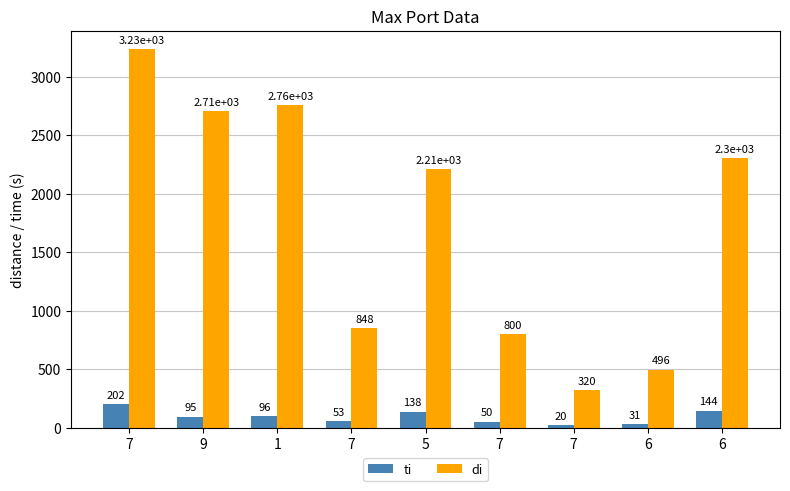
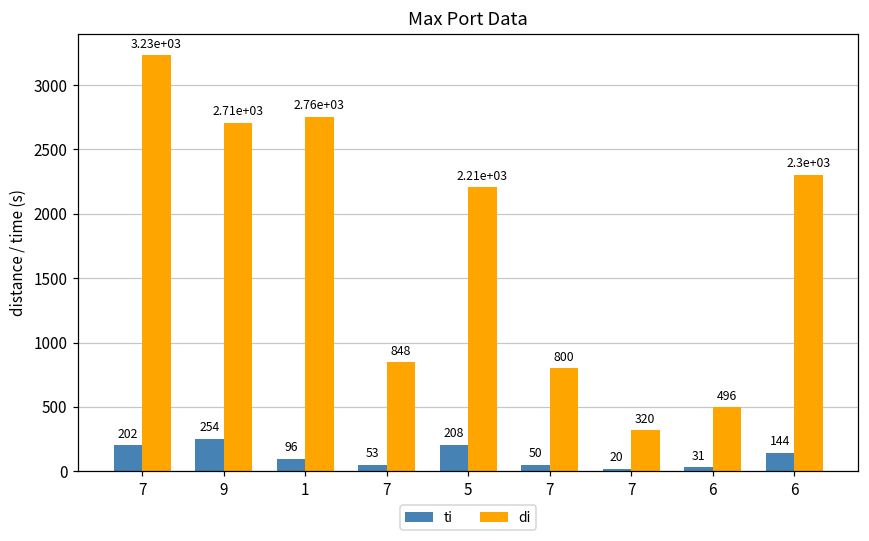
  {
    "ti": {
-     "9": 95,
+     "9": 254,
      "1": 96,
-     "5": 138
+     "5": 208
    }
  }
